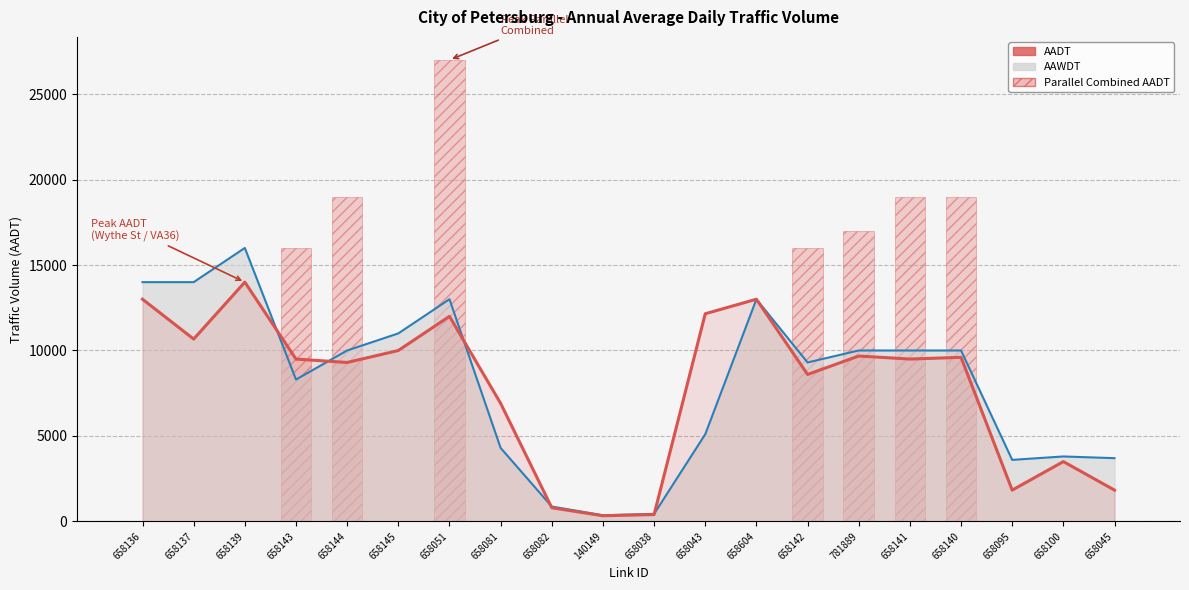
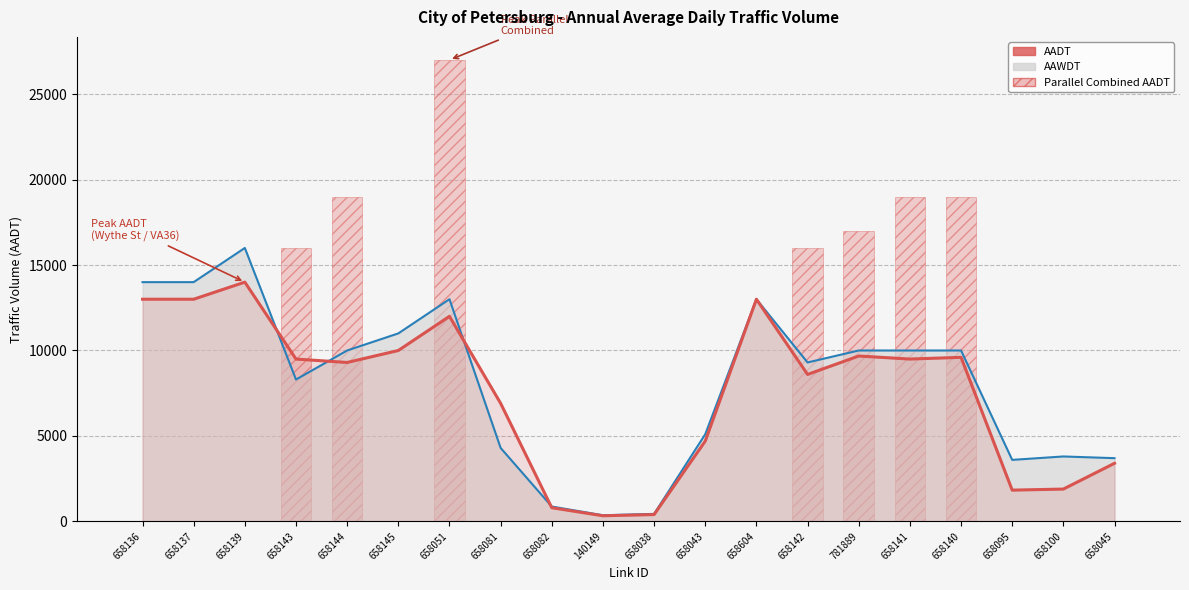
  {
    "AADT": {
      "658136": 13000,
-     "658137": 10700,
+     "658137": 13000,
      "658139": 14000,
      "658143": 9500,
      "658144": 9300,
      "658145": 10000,
      "658051": 12000,
      "658081": 6900,
-     "658043": 12200,
+     "658043": 4700,
      "658142": 8600,
      "781889": 9700,
      "658141": 9500,
      "658140": 9600,
      "658095": 1800,
-     "658100": 3500,
-     "658045": 1800
+     "658100": 1900,
+     "658045": 3400
    }
  }
